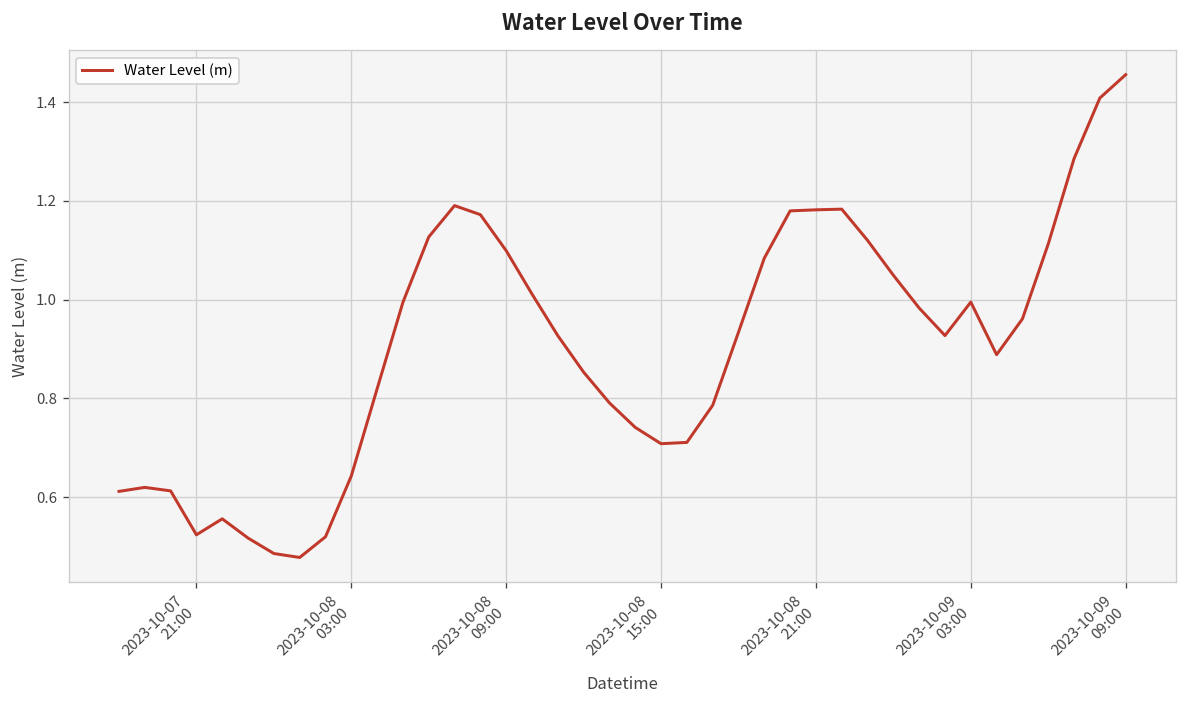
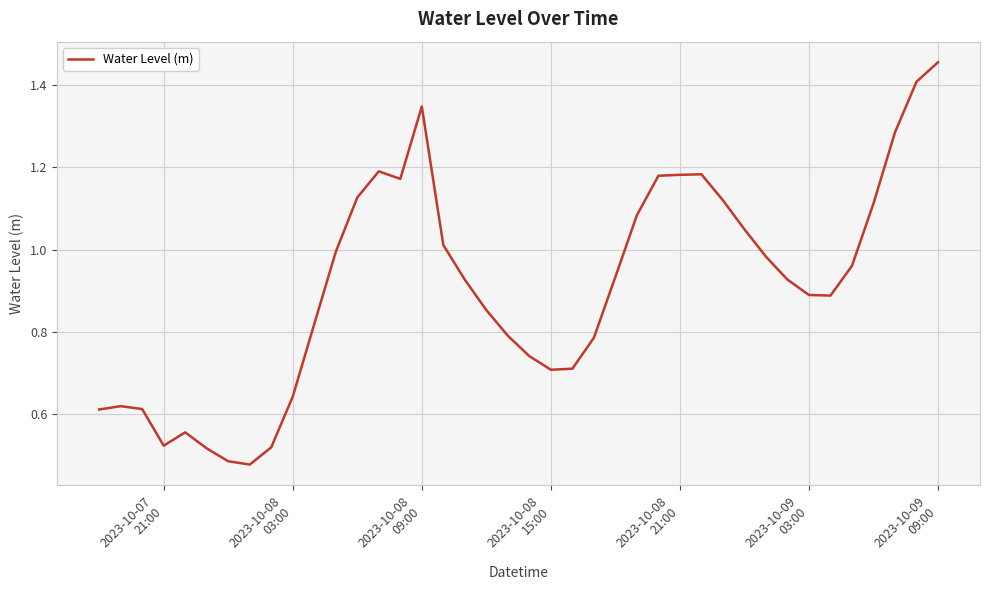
  {
    "2023-10-07 21:00": 0.52,
    "2023-10-08 03:00": 0.64,
-   "2023-10-08 09:00": 1.10,
+   "2023-10-08 09:00": 1.35,
    "2023-10-08 15:00": 0.71,
    "2023-10-08 21:00": 1.18,
-   "2023-10-09 03:00": 0.99,
+   "2023-10-09 03:00": 0.89,
    "2023-10-09 09:00": 1.46
  }
